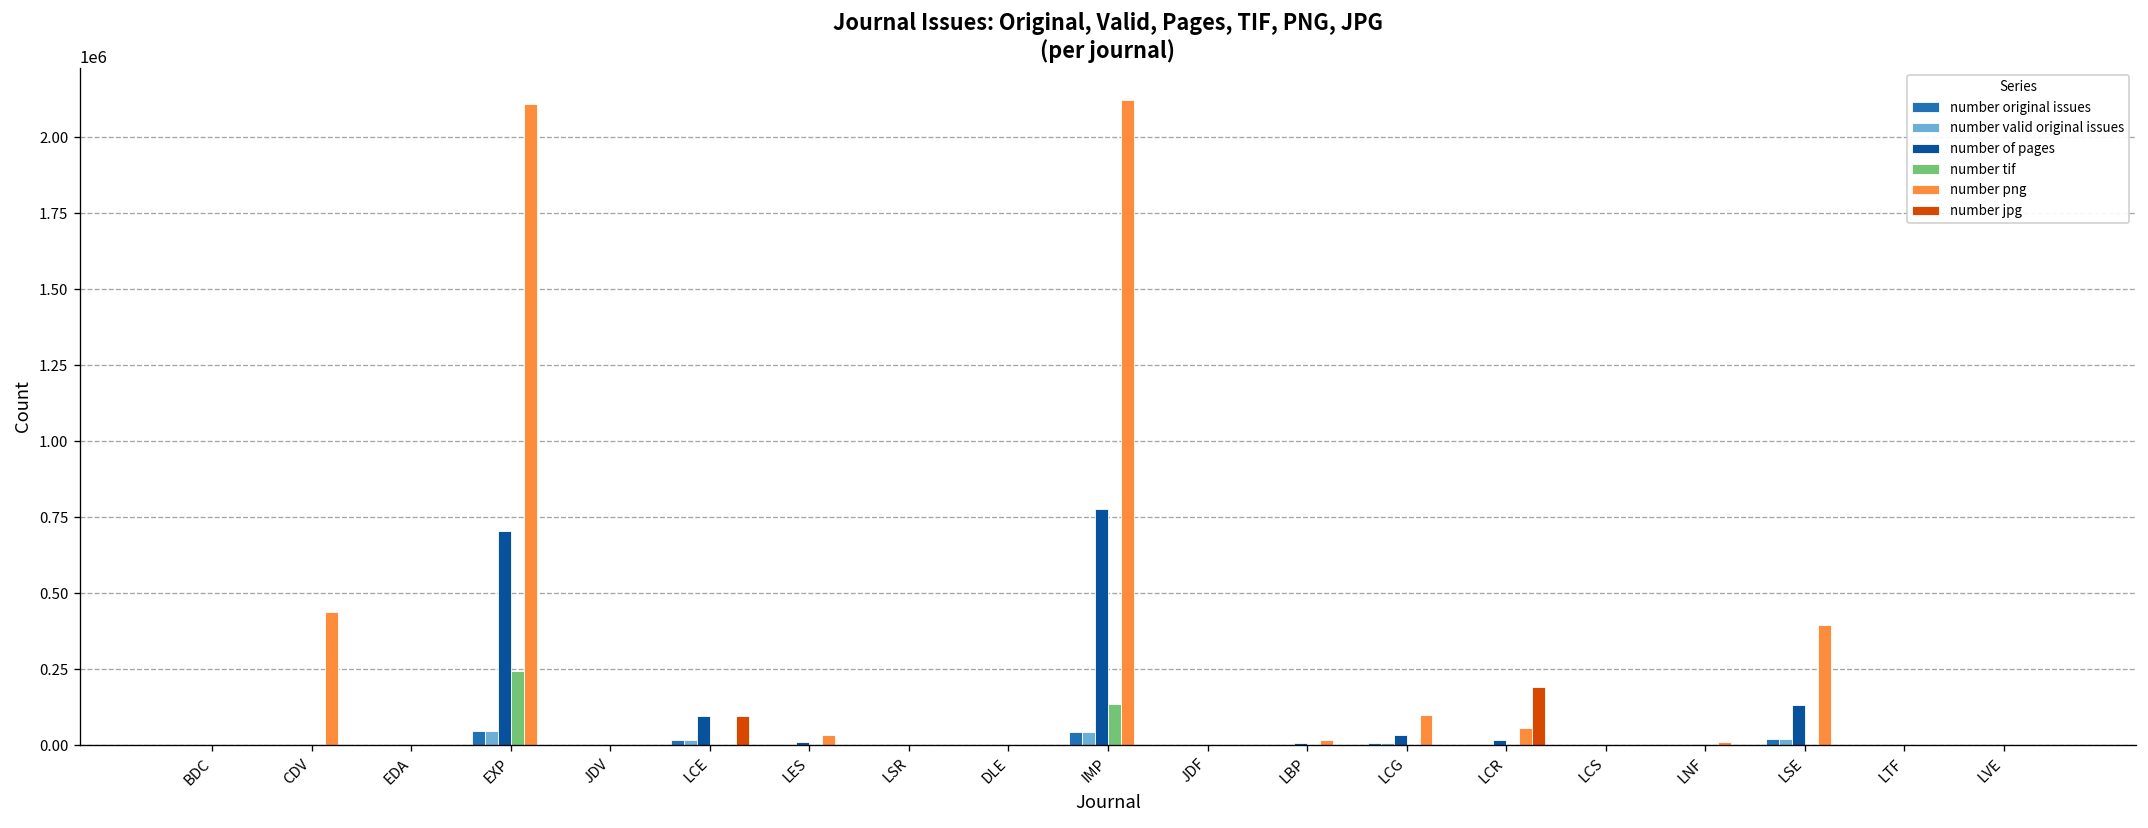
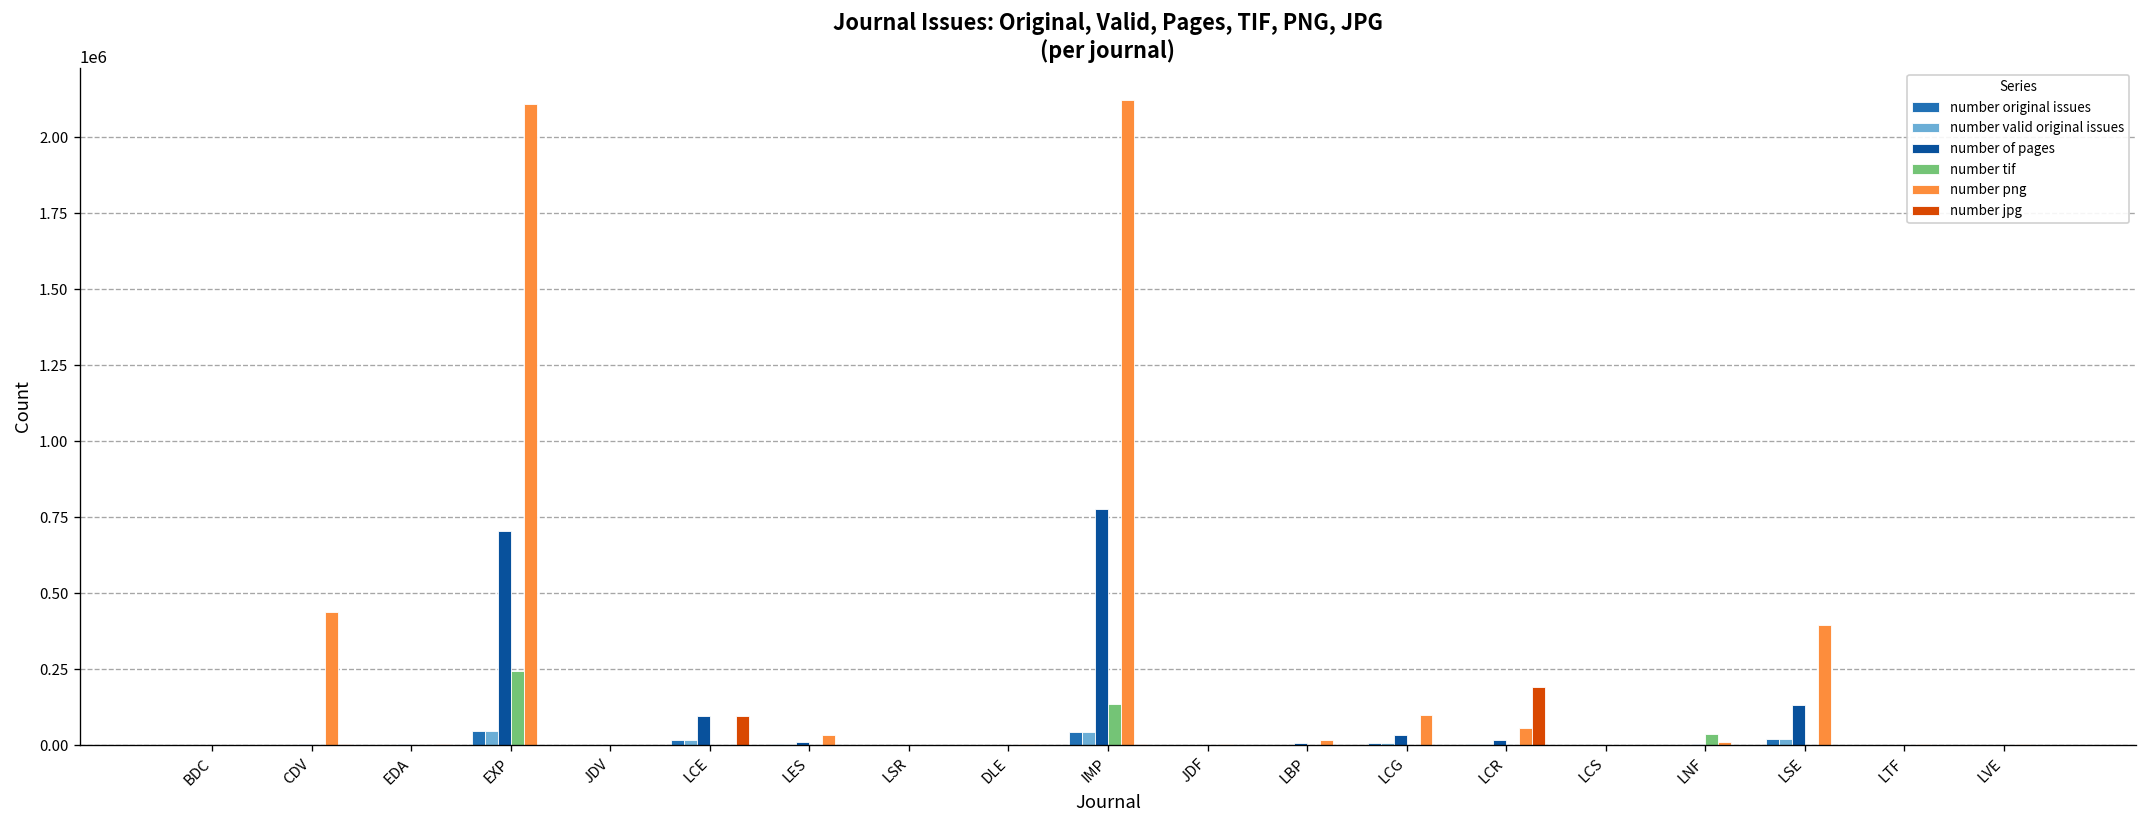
  {
    "number valid original issues": {
      "EXP": 50000,
      "LCE": 20000,
      "IMP": 40000,
      "LSE": 20000
    },
    "number tif": {
      "BDC": 0,
      "CDV": 0,
      "EXP": 240000,
      "JDV": 0,
      "LCE": 0,
      "LES": 0,
      "DLE": 0,
      "IMP": 140000,
      "JDF": 0,
      "LBP": 0,
      "LCG": 0,
      "LCR": 0,
      "LCS": 0,
-     "LNF": 0,
+     "LNF": 40000,
      "LSE": 0,
      "LTF": 0,
      "LVE": 0
    },
    "number png": {
      "BDC": 0,
      "CDV": 440000,
      "EDA": 0,
      "EXP": 2110000,
      "JDV": 0,
      "LCE": 0,
      "LES": 30000,
      "IMP": 2120000,
      "LBP": 20000,
      "LCG": 100000,
      "LCR": 50000,
      "LNF": 10000,
      "LSE": 400000
    },
    "number jpg": {
      "EXP": 0,
      "LCE": 100000,
      "LSR": 0,
      "DLE": 0,
      "JDF": 0,
      "LBP": 0,
      "LCG": 0,
      "LCR": 190000,
      "LCS": 0,
      "LNF": 0,
      "LSE": 0,
      "LTF": 0,
      "LVE": 0
    }
  }
